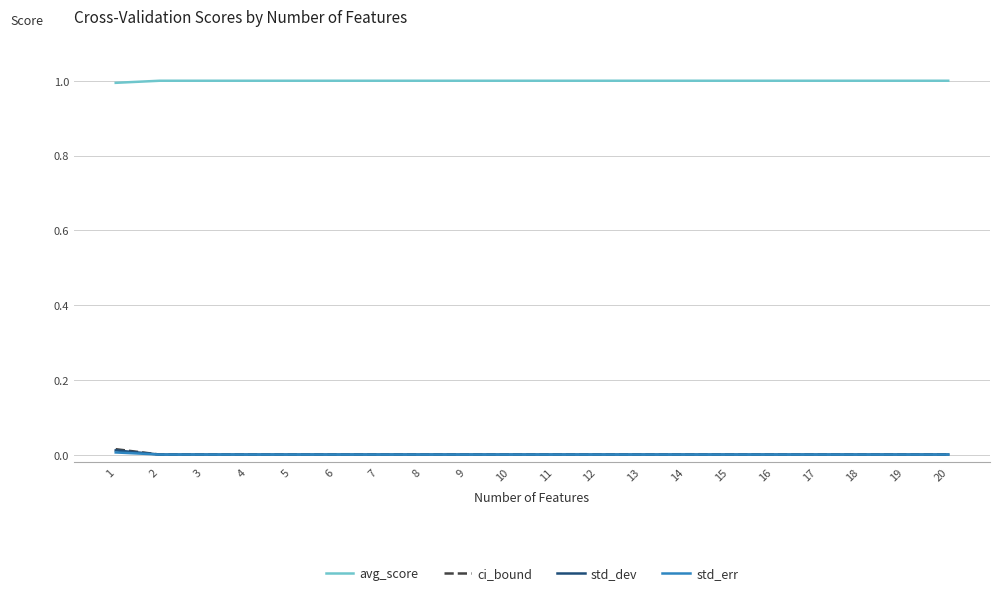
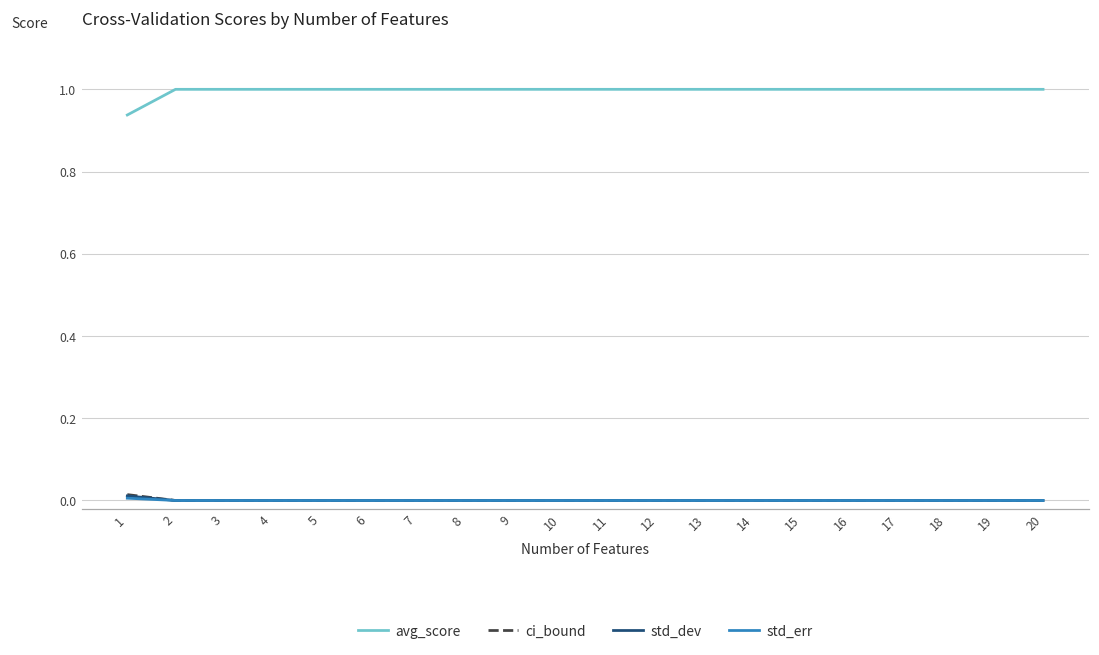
  {
    "avg_score": {
-     "1": 0.99,
+     "1": 0.94,
      "2": 1.00,
      "3": 1.00,
      "4": 1.00,
      "5": 1.00,
      "6": 1.00,
      "7": 1.00,
      "8": 1.00,
      "9": 1.00,
      "10": 1.00,
      "11": 1.00,
      "12": 1.00,
      "13": 1.00,
      "14": 1.00,
      "15": 1.00,
      "16": 1.00,
      "17": 1.00,
      "18": 1.00,
      "19": 1.00,
      "20": 1.00
    }
  }
